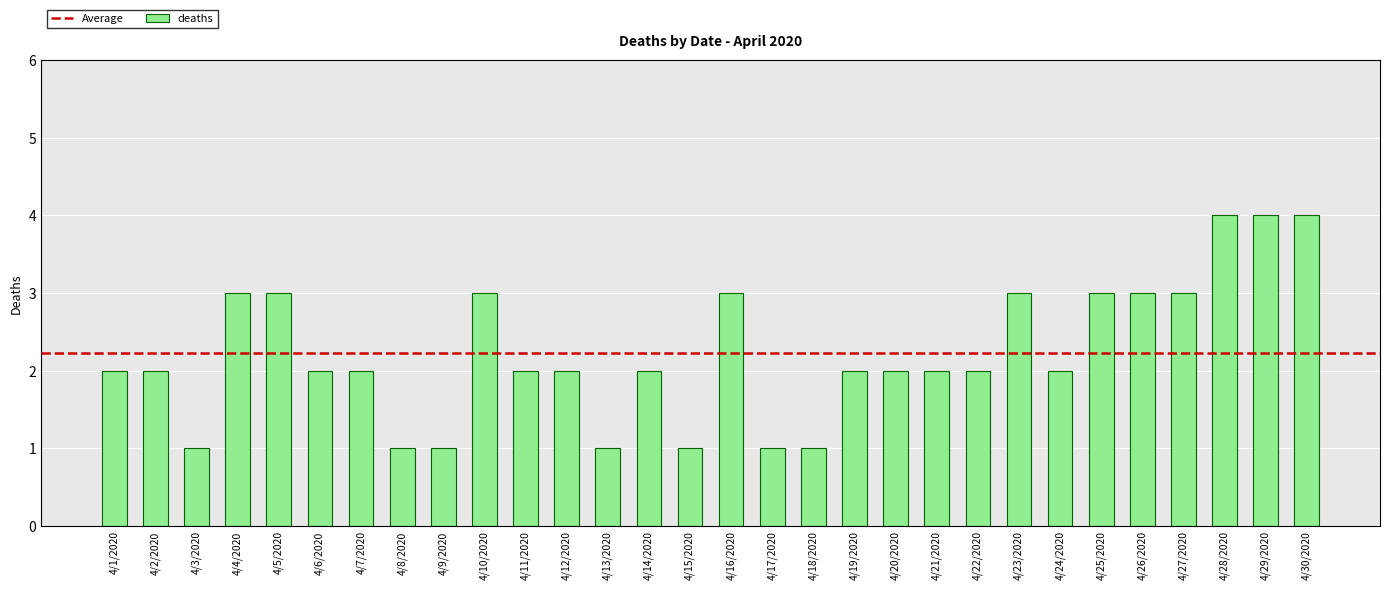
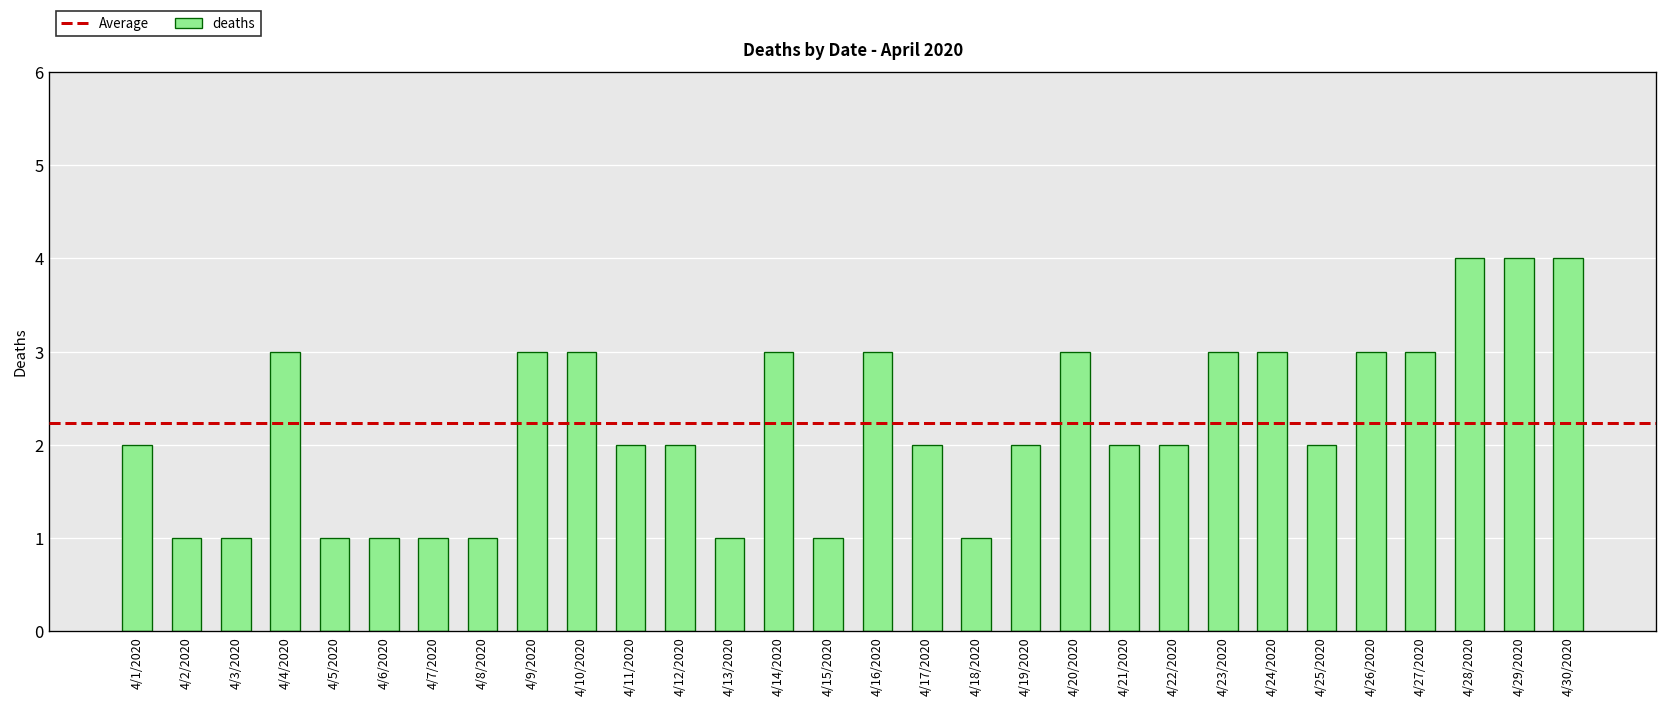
  {
    "4/1/2020": 2,
-   "4/2/2020": 2,
+   "4/2/2020": 1,
    "4/3/2020": 1,
    "4/4/2020": 3,
-   "4/5/2020": 3,
-   "4/6/2020": 2,
-   "4/7/2020": 2,
+   "4/5/2020": 1,
+   "4/6/2020": 1,
+   "4/7/2020": 1,
    "4/8/2020": 1,
-   "4/9/2020": 1,
+   "4/9/2020": 3,
    "4/10/2020": 3,
    "4/11/2020": 2,
    "4/12/2020": 2,
    "4/13/2020": 1,
-   "4/14/2020": 2,
+   "4/14/2020": 3,
    "4/15/2020": 1,
    "4/16/2020": 3,
-   "4/17/2020": 1,
+   "4/17/2020": 2,
    "4/18/2020": 1,
    "4/19/2020": 2,
-   "4/20/2020": 2,
+   "4/20/2020": 3,
    "4/21/2020": 2,
    "4/22/2020": 2,
    "4/23/2020": 3,
-   "4/24/2020": 2,
-   "4/25/2020": 3,
+   "4/24/2020": 3,
+   "4/25/2020": 2,
    "4/26/2020": 3,
    "4/27/2020": 3,
    "4/28/2020": 4,
    "4/29/2020": 4,
    "4/30/2020": 4
  }
